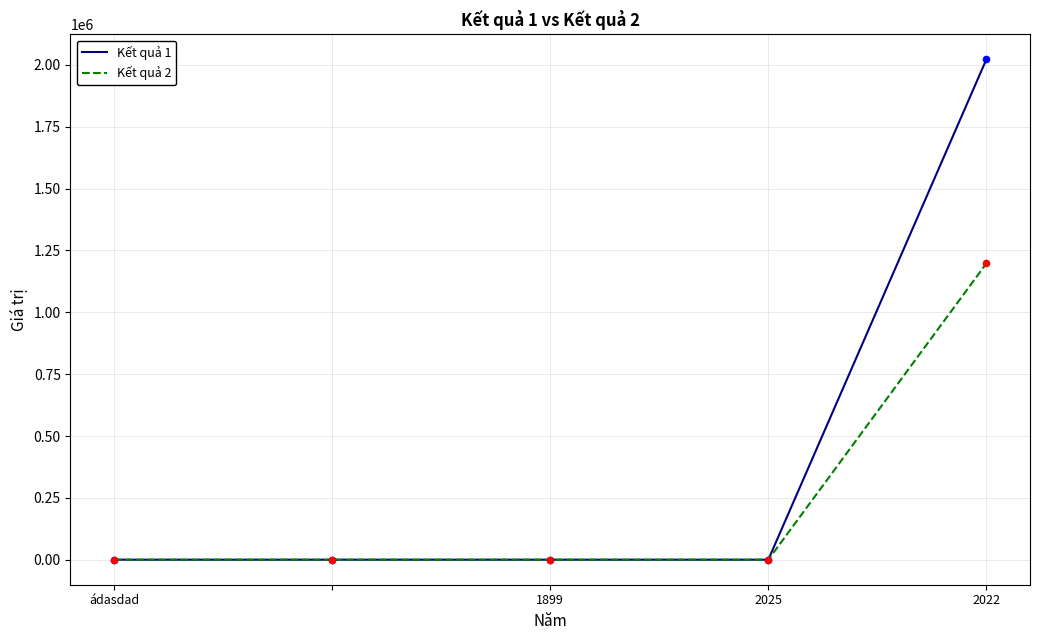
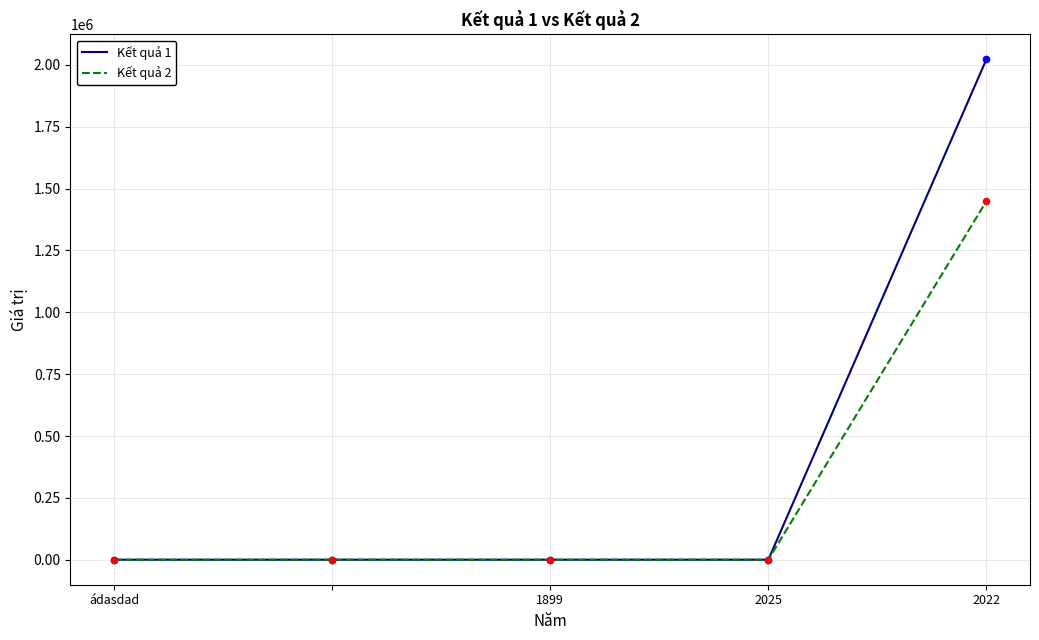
  {
    "Kết quả 1": {
      "2022": 2020000
    },
    "Kết quả 2": {
-     "2022": 1200000
+     "2022": 1450000
    }
  }
